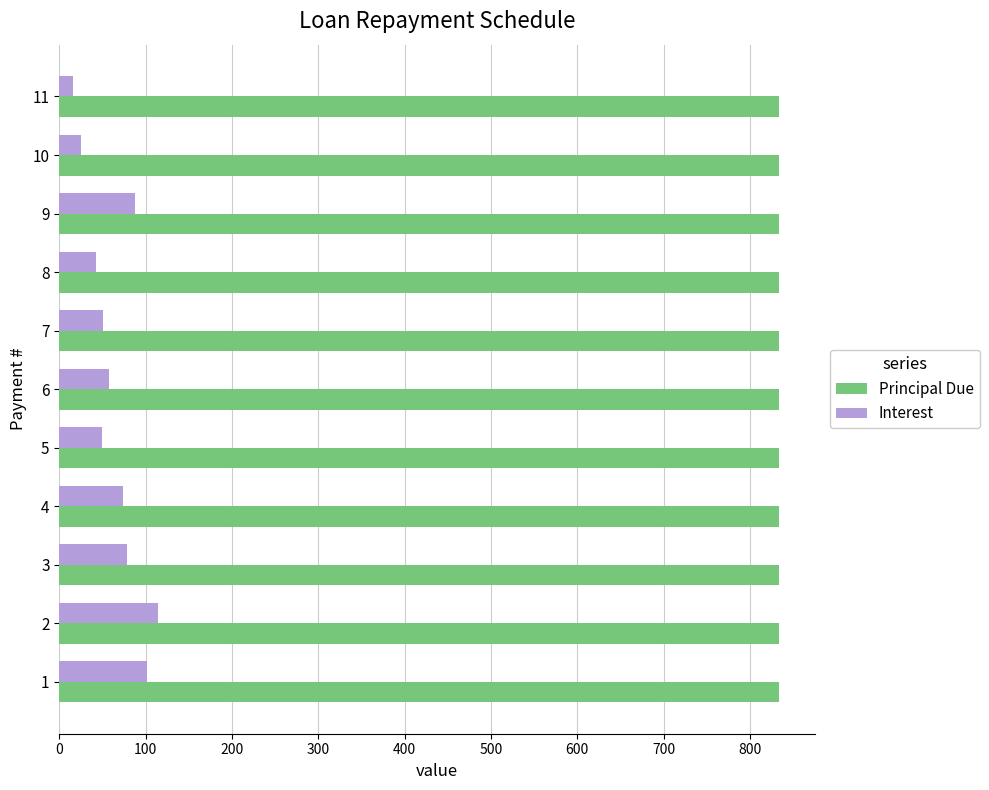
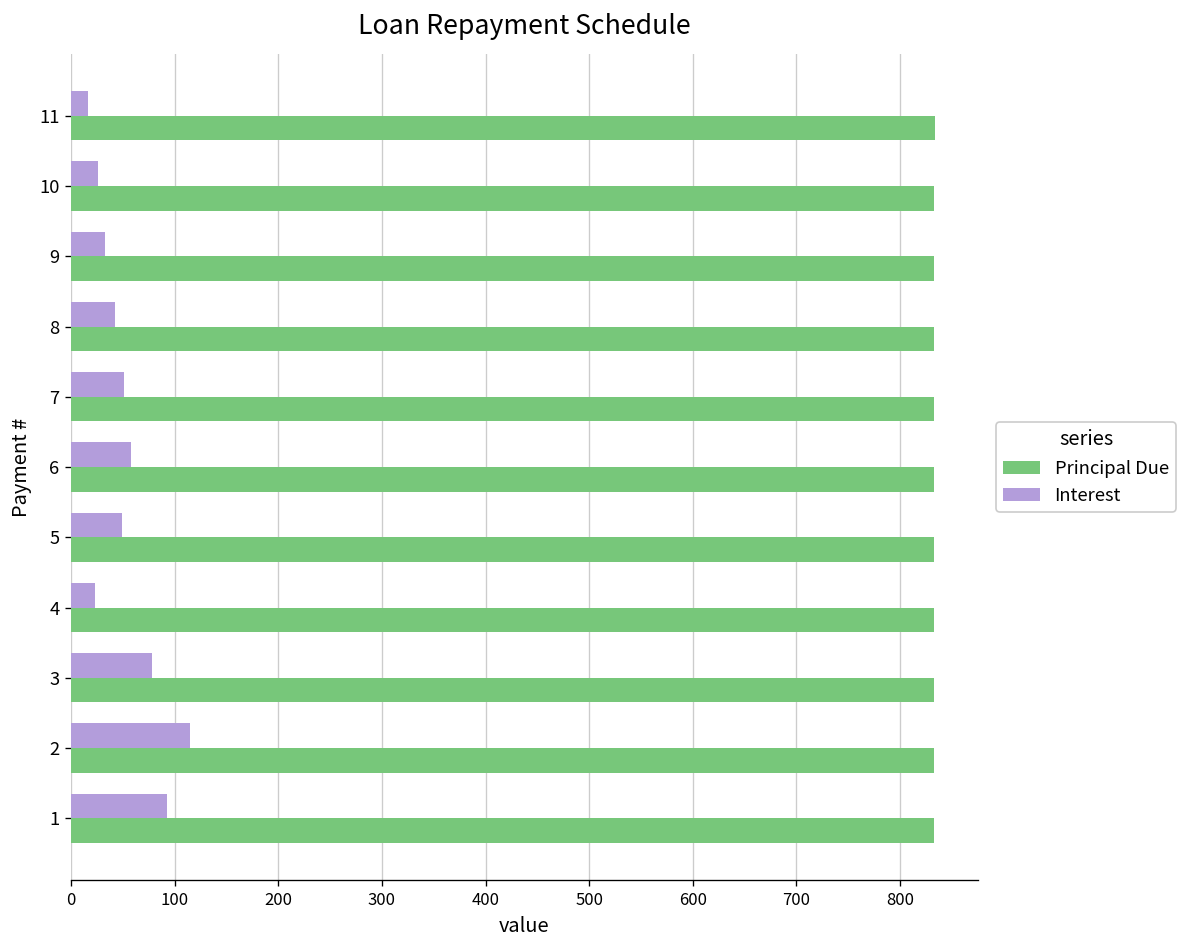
  {
    "Principal Due": {
      "11": 830,
      "10": 830,
      "9": 830,
      "8": 830,
      "7": 830,
      "6": 830,
      "5": 830,
      "4": 830,
      "3": 830,
      "2": 830,
      "1": 830
    },
    "Interest": {
      "11": 20,
      "10": 30,
-     "9": 90,
+     "9": 30,
      "8": 40,
      "7": 50,
      "6": 60,
      "5": 50,
-     "4": 70,
+     "4": 20,
      "3": 80,
      "2": 110,
-     "1": 100
+     "1": 90
    }
  }
